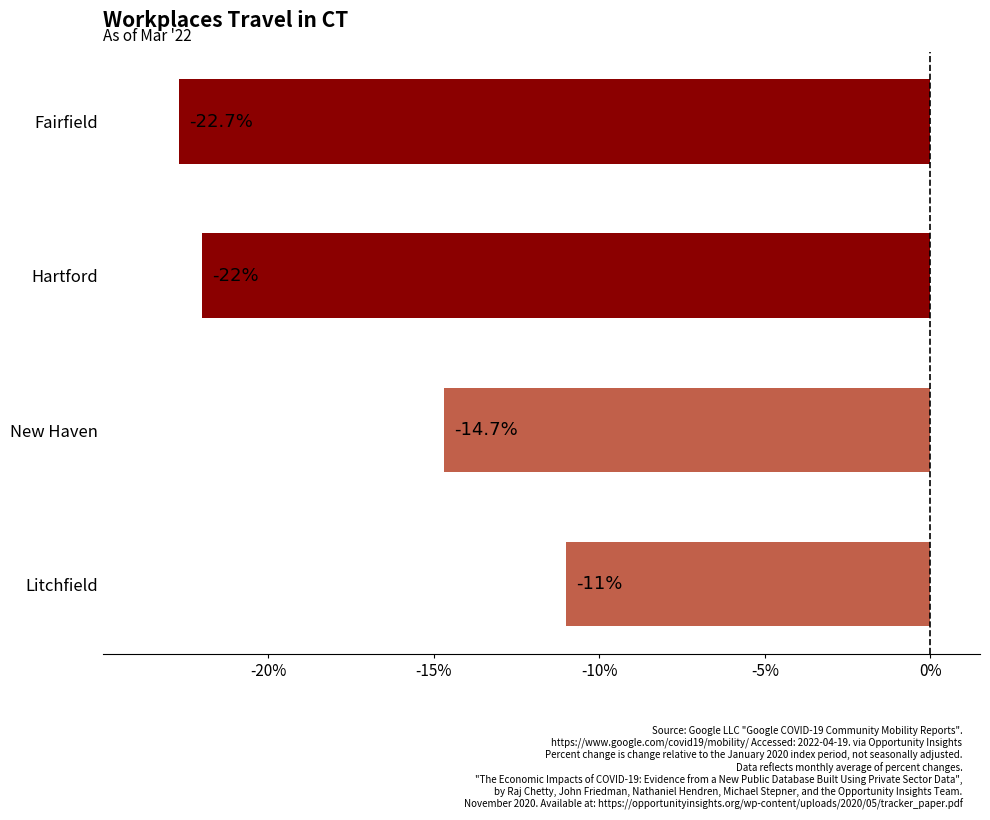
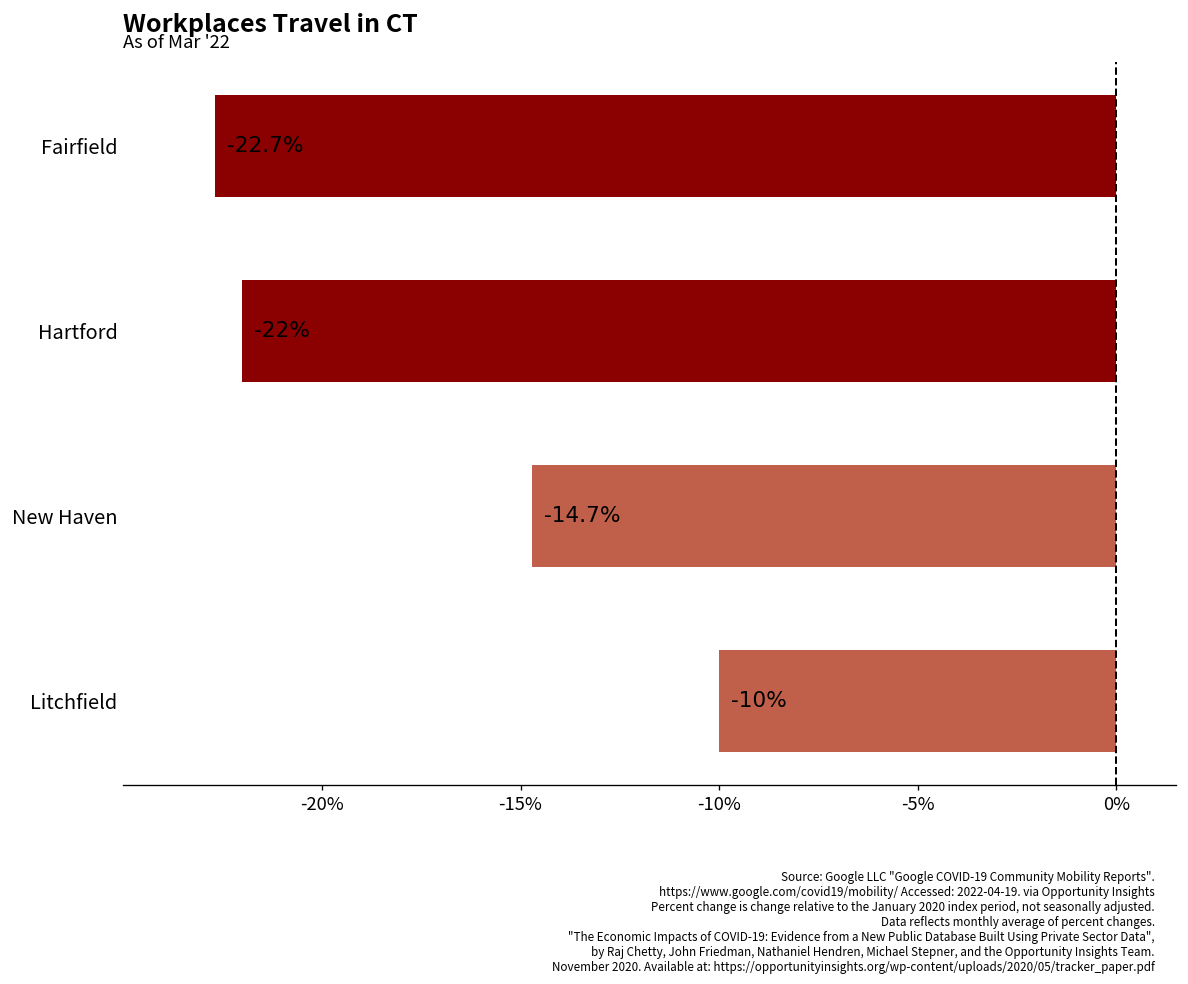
  {
    "Fairfield": "-22.7%",
    "Hartford": "-22%",
    "New Haven": "-14.7%",
-   "Litchfield": "-11%"
+   "Litchfield": "-10%"
  }
